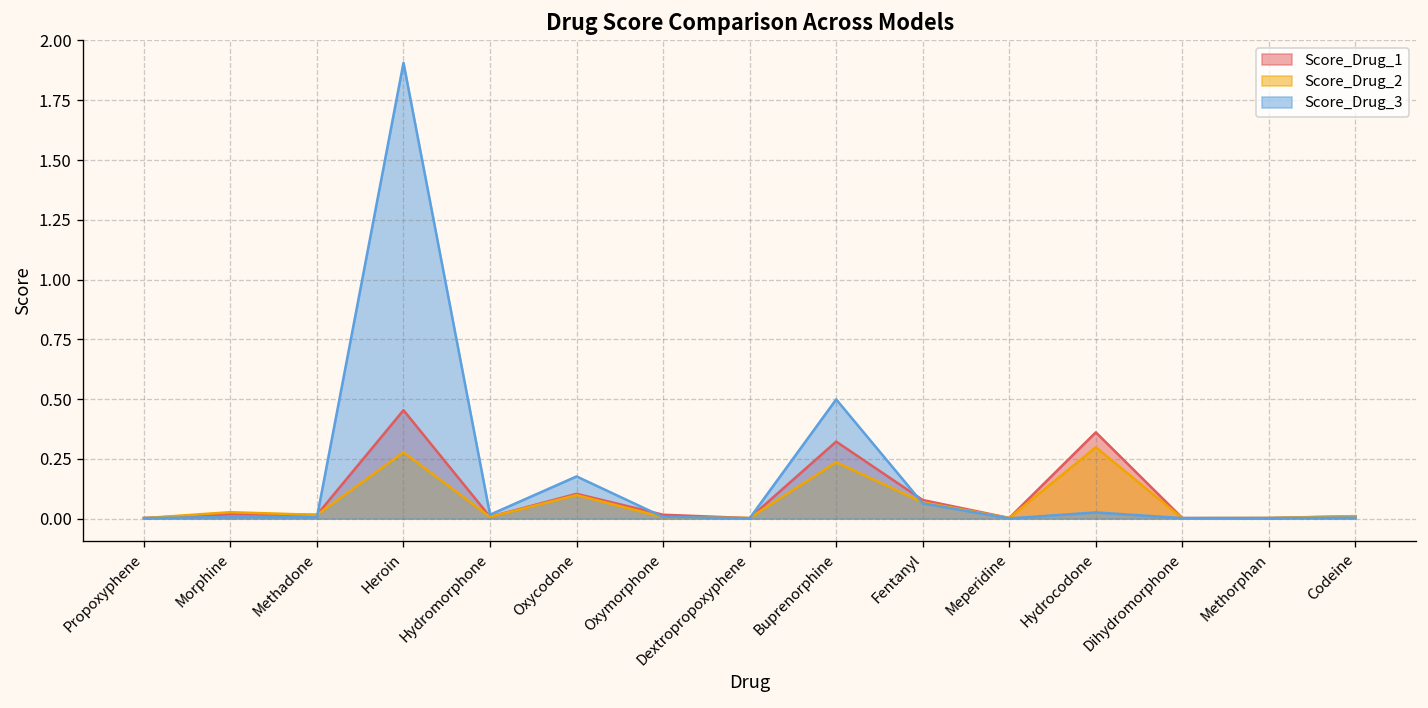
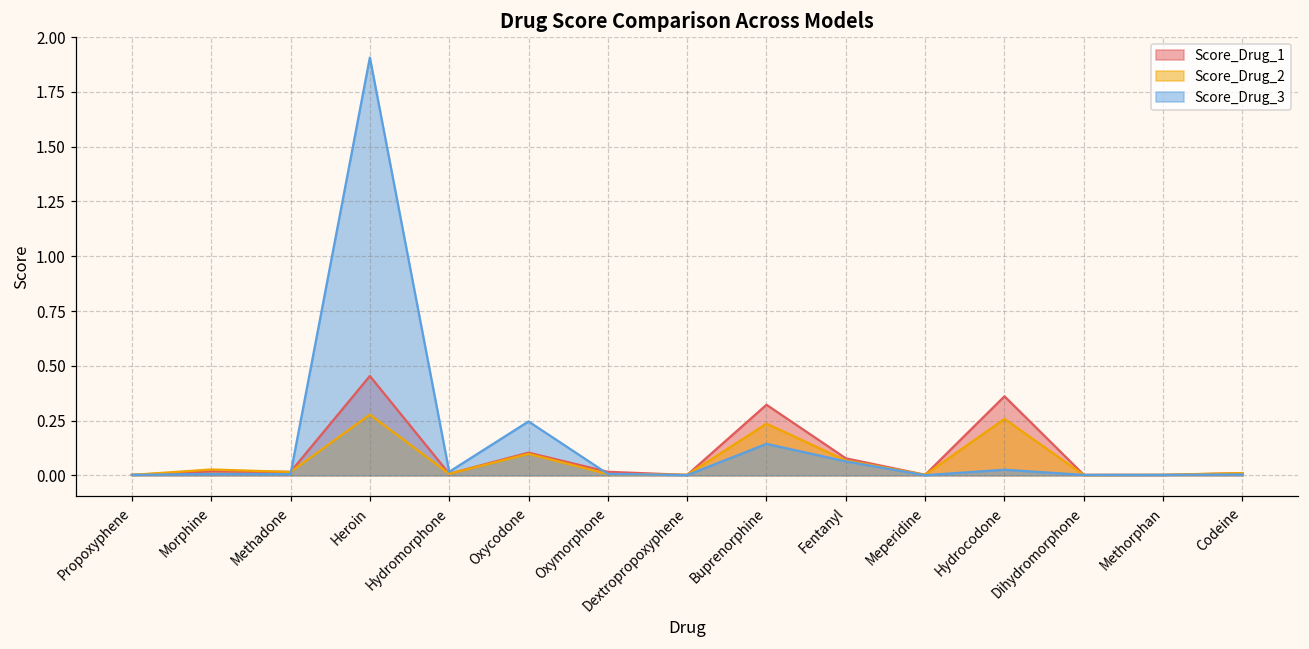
  {
    "Score_Drug_1": {
      "Heroin": 0.45,
      "Buprenorphine": 0.32,
      "Hydrocodone": 0.36
    },
    "Score_Drug_2": {
      "Heroin": 0.28,
      "Buprenorphine": 0.24,
-     "Hydrocodone": 0.30
+     "Hydrocodone": 0.26
    },
    "Score_Drug_3": {
      "Heroin": 1.91,
-     "Oxycodone": 0.18,
-     "Buprenorphine": 0.50,
+     "Oxycodone": 0.25,
+     "Buprenorphine": 0.14,
      "Hydrocodone": 0.03
    }
  }
